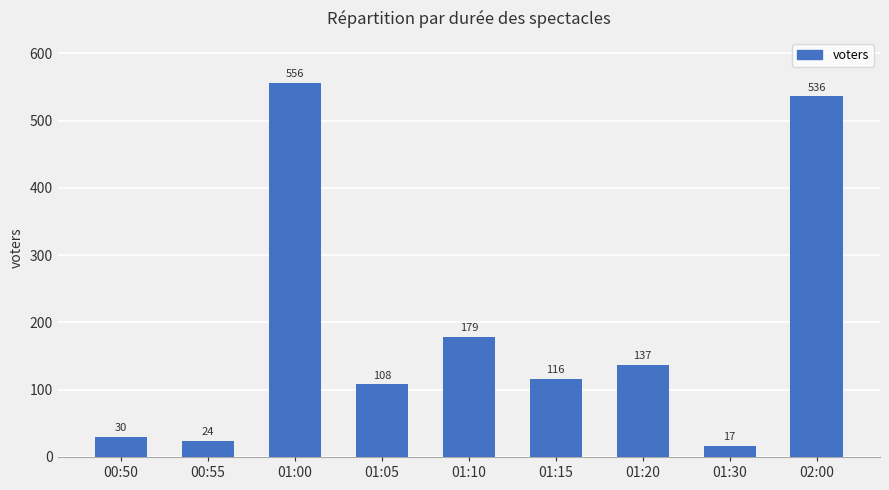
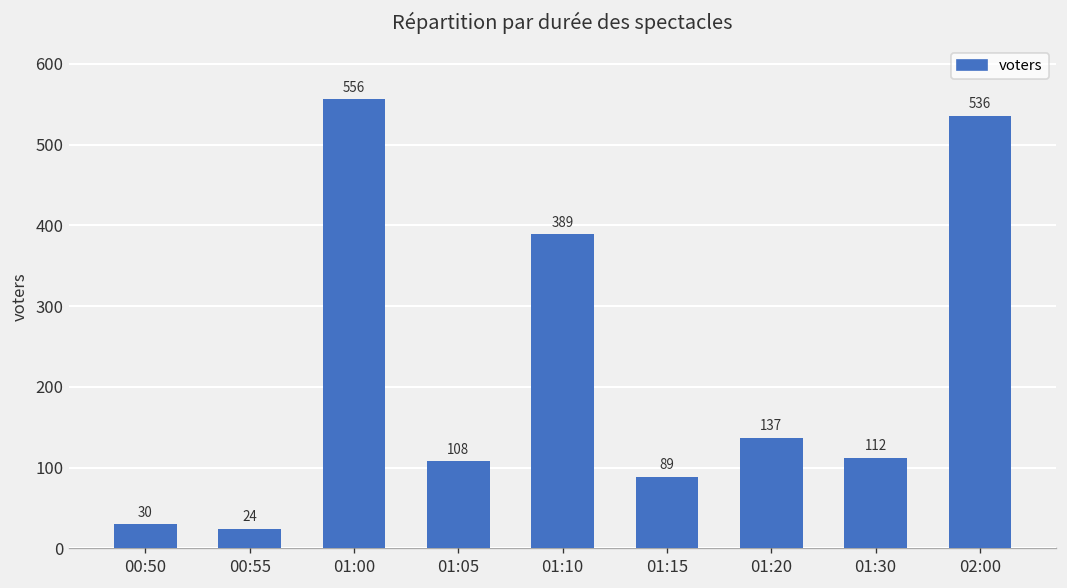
  {
    "00:50": 30,
    "00:55": 24,
    "01:00": 556,
    "01:05": 108,
-   "01:10": 179,
-   "01:15": 116,
+   "01:10": 389,
+   "01:15": 89,
    "01:20": 137,
-   "01:30": 17,
+   "01:30": 112,
    "02:00": 536
  }
